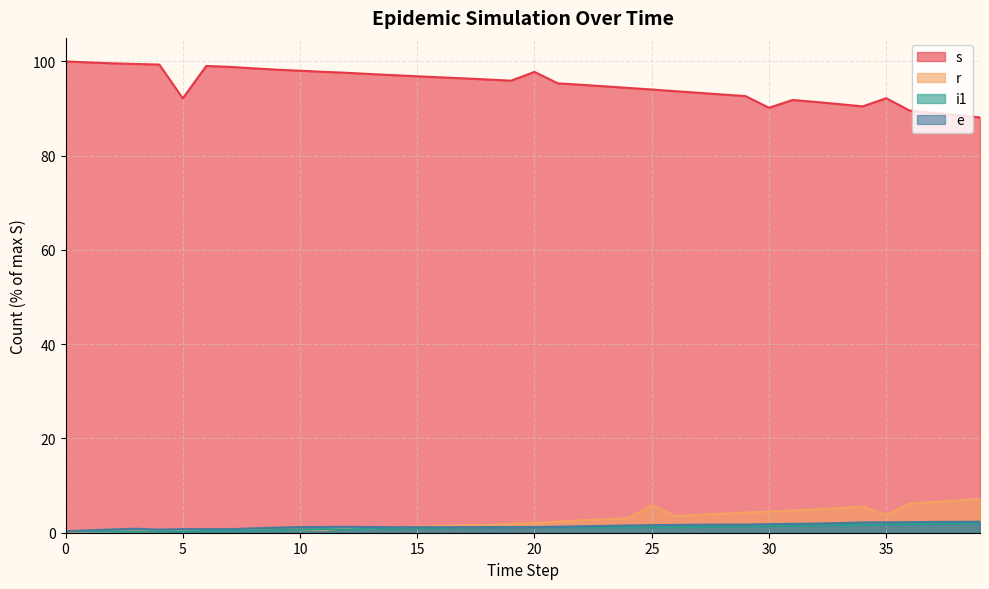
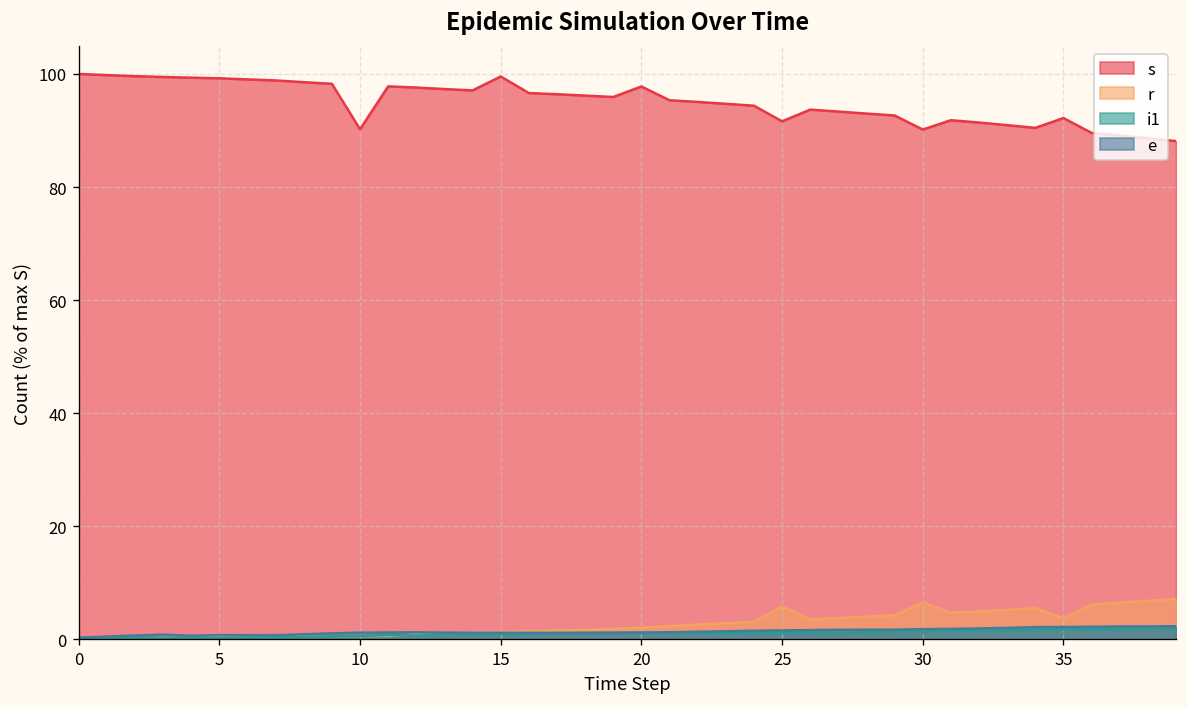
  {
    "s": {
      "0": 100,
-     "5": 92,
-     "10": 98,
-     "15": 97,
+     "5": 99,
+     "10": 90,
+     "15": 100,
      "20": 98,
-     "25": 94,
+     "25": 92,
      "30": 90,
      "35": 92
    },
    "r": {
      "20": 2,
      "25": 6,
-     "30": 4,
+     "30": 7,
      "35": 4
    }
  }
